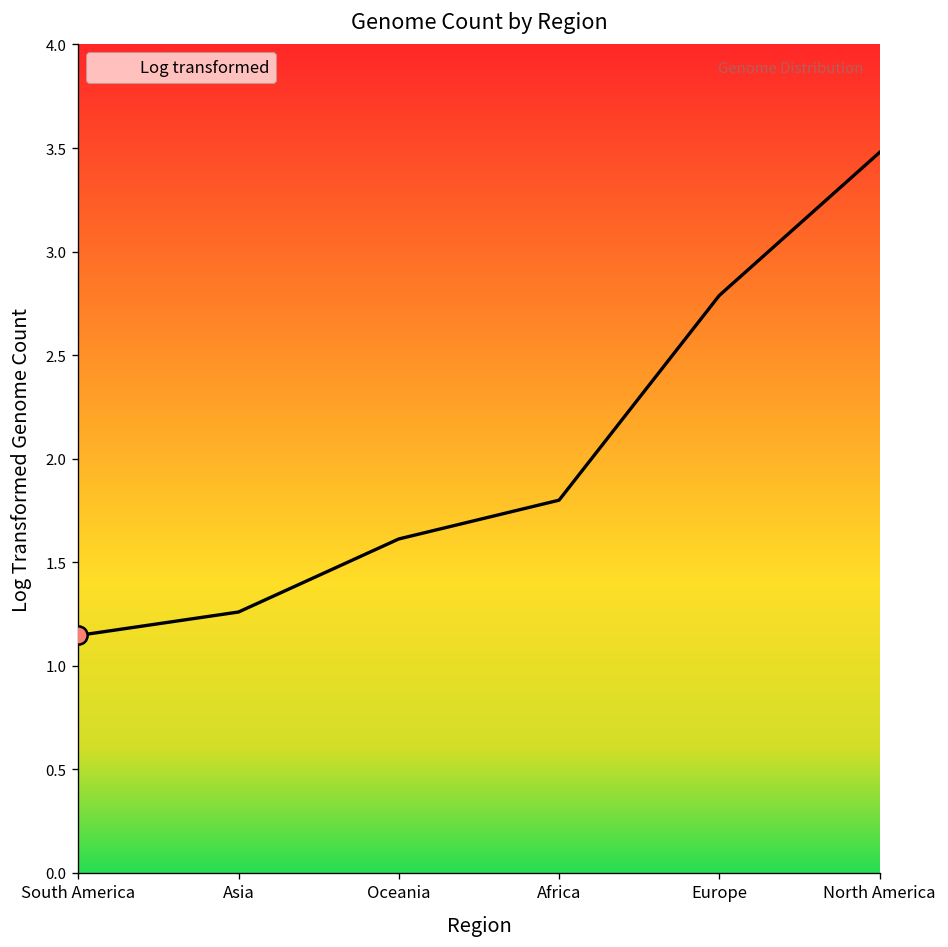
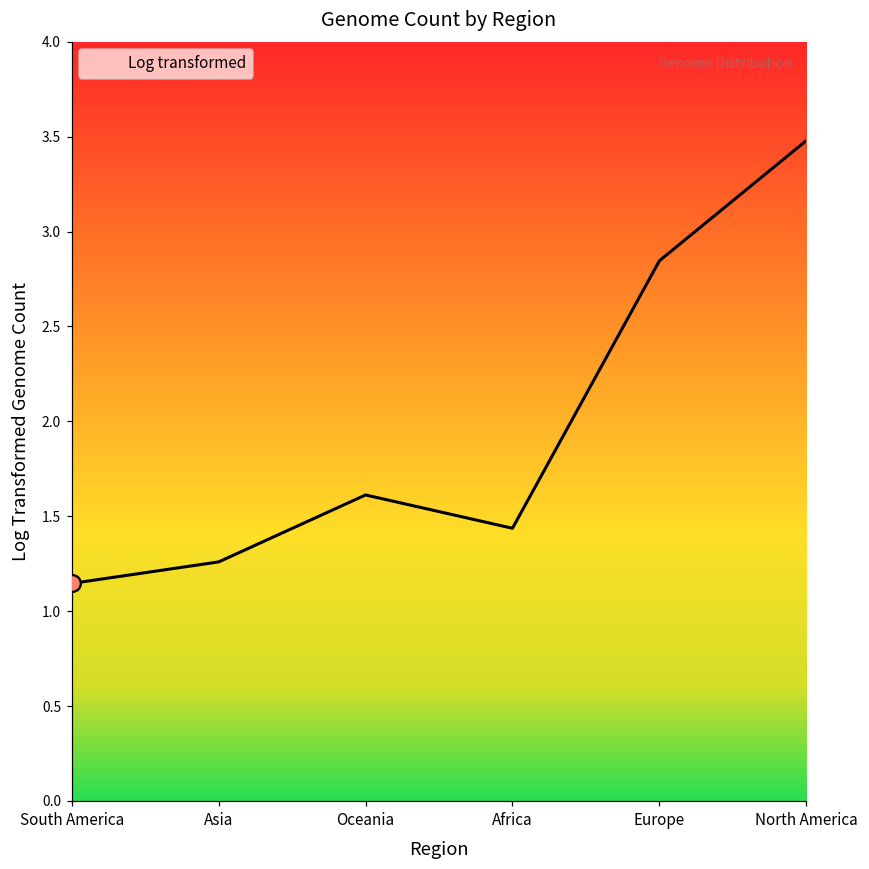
  {
    "Log transformed": {
      "Asia": 1.26,
      "Oceania": 1.61,
-     "Africa": 1.80,
-     "Europe": 2.79,
+     "Africa": 1.44,
+     "Europe": 2.85,
      "North America": 3.48
    }
  }
